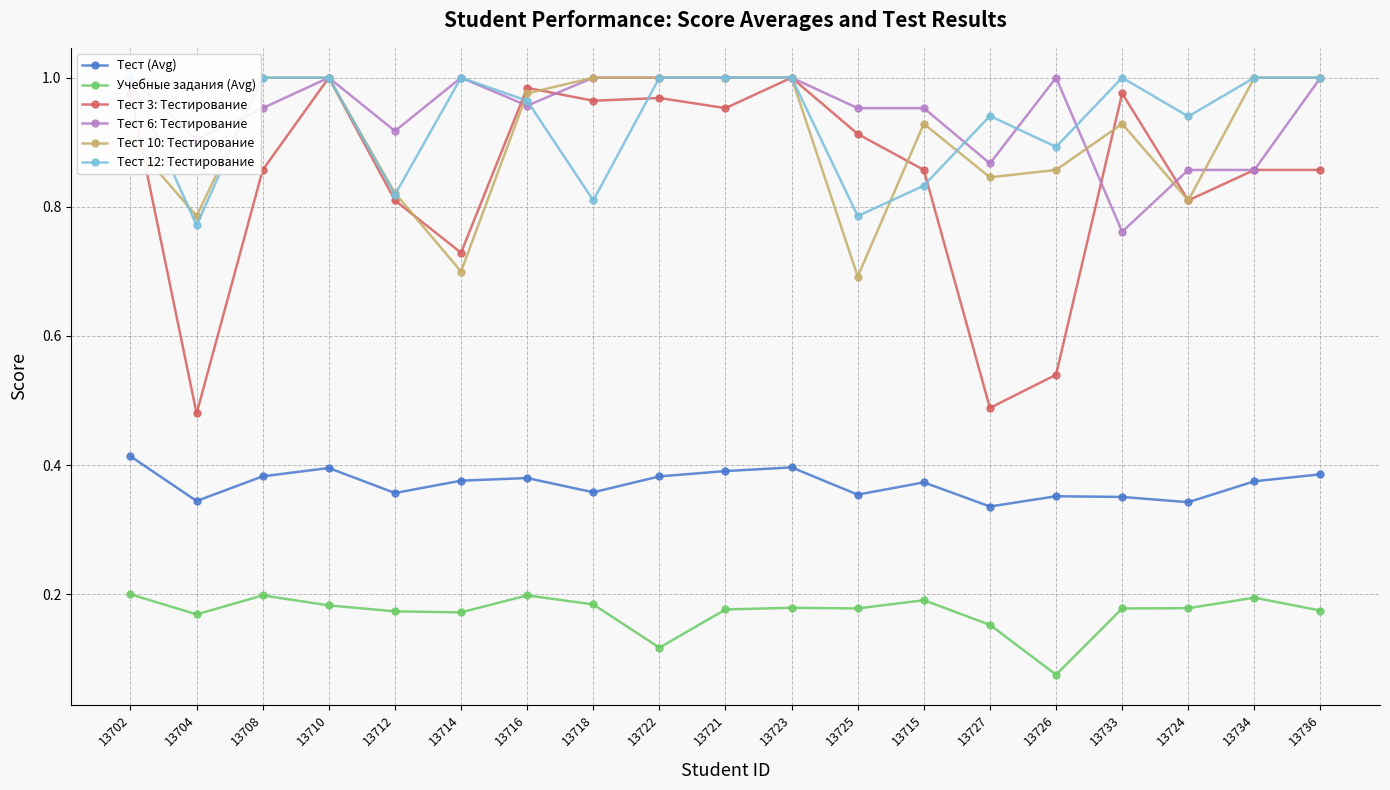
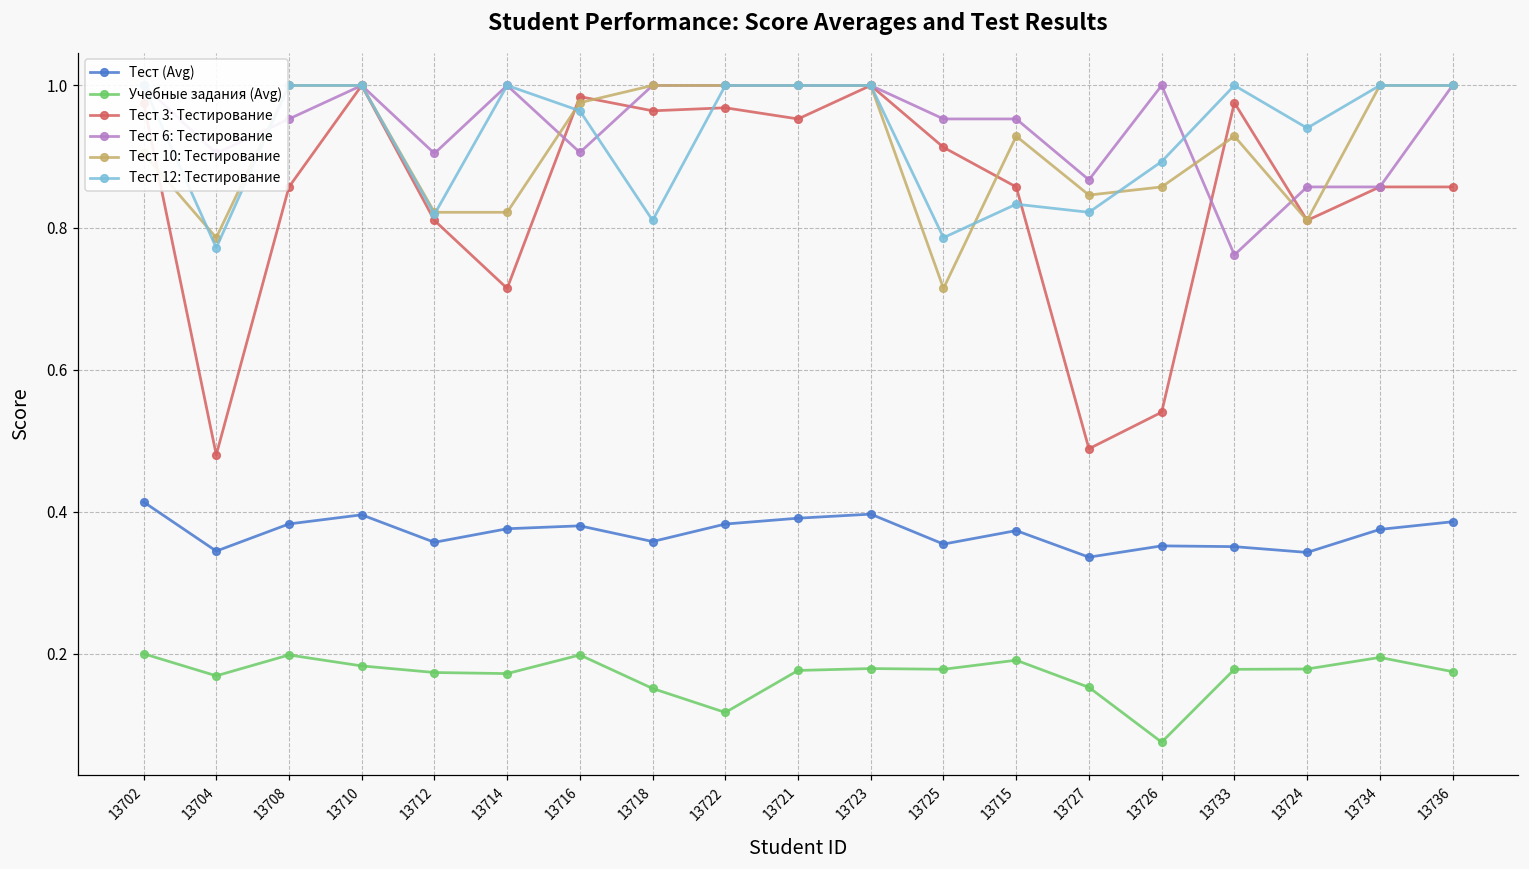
  {
    "Тест (Avg)": {
      "13702": 0.41,
      "13704": 0.34,
      "13708": 0.38,
      "13710": 0.40,
      "13712": 0.36,
      "13714": 0.38,
      "13716": 0.38,
      "13718": 0.36,
      "13722": 0.38,
      "13721": 0.39,
      "13723": 0.40,
      "13725": 0.35,
      "13715": 0.37,
      "13727": 0.34,
      "13726": 0.35,
      "13733": 0.35,
      "13724": 0.34,
      "13734": 0.38,
      "13736": 0.39
    },
    "Учебные задания (Avg)": {
      "13702": 0.20,
      "13704": 0.17,
      "13708": 0.20,
      "13710": 0.18,
      "13712": 0.17,
      "13714": 0.17,
      "13716": 0.20,
-     "13718": 0.18,
+     "13718": 0.15,
      "13722": 0.12,
      "13721": 0.18,
      "13723": 0.18,
      "13725": 0.18,
      "13715": 0.19,
      "13727": 0.15,
      "13726": 0.08,
      "13733": 0.18,
      "13724": 0.18,
      "13734": 0.19,
      "13736": 0.17
    },
    "Тест 3: Тестирование": {
      "13704": 0.48,
      "13708": 0.86,
      "13712": 0.81,
-     "13714": 0.73,
+     "13714": 0.71,
      "13716": 0.98,
      "13718": 0.96,
      "13722": 0.97,
      "13721": 0.95,
      "13725": 0.91,
      "13715": 0.86,
      "13727": 0.49,
      "13726": 0.54,
      "13733": 0.98,
      "13736": 0.86
    },
    "Тест 6: Тестирование": {
      "13708": 0.95,
-     "13712": 0.92,
-     "13716": 0.96,
+     "13712": 0.90,
+     "13716": 0.91,
      "13725": 0.95,
      "13715": 0.95,
      "13727": 0.87,
      "13726": 1.00,
      "13733": 0.76,
      "13724": 0.86
    },
    "Тест 10: Тестирование": {
      "13704": 0.79,
-     "13714": 0.70,
+     "13714": 0.82,
      "13716": 0.98,
-     "13725": 0.69,
+     "13725": 0.71,
      "13715": 0.93,
      "13727": 0.85,
      "13726": 0.86,
      "13733": 0.93
    },
    "Тест 12: Тестирование": {
      "13704": 0.77,
      "13716": 0.96,
      "13718": 0.81,
      "13725": 0.79,
      "13715": 0.83,
-     "13727": 0.94,
+     "13727": 0.82,
      "13726": 0.89,
      "13733": 1.00,
      "13724": 0.94
    }
  }
